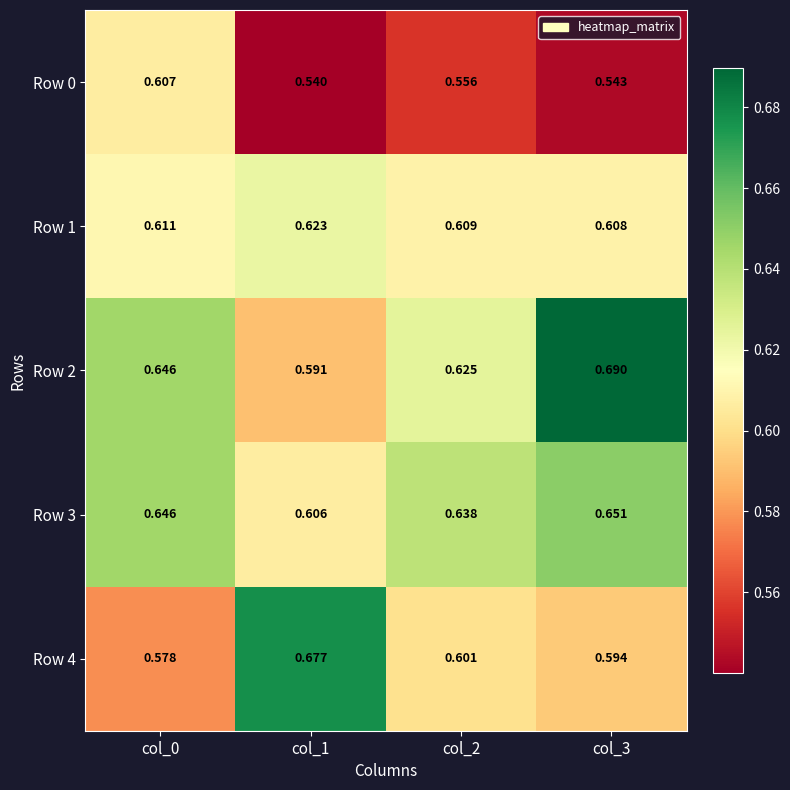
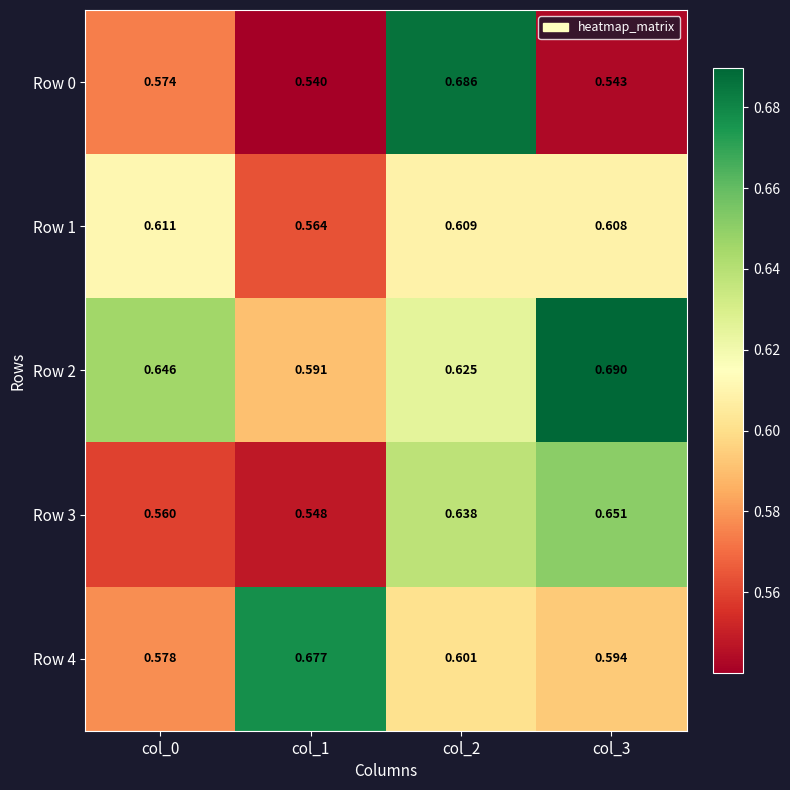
  {
    "Row 0": {
-     "col_0": 0.607,
+     "col_0": 0.574,
      "col_1": 0.540,
-     "col_2": 0.556,
+     "col_2": 0.686,
      "col_3": 0.543
    },
    "Row 1": {
      "col_0": 0.611,
-     "col_1": 0.623,
+     "col_1": 0.564,
      "col_2": 0.609,
      "col_3": 0.608
    },
    "Row 2": {
      "col_0": 0.646,
      "col_1": 0.591,
      "col_2": 0.625,
      "col_3": 0.690
    },
    "Row 3": {
-     "col_0": 0.646,
-     "col_1": 0.606,
+     "col_0": 0.560,
+     "col_1": 0.548,
      "col_2": 0.638,
      "col_3": 0.651
    },
    "Row 4": {
      "col_0": 0.578,
      "col_1": 0.677,
      "col_2": 0.601,
      "col_3": 0.594
    }
  }
